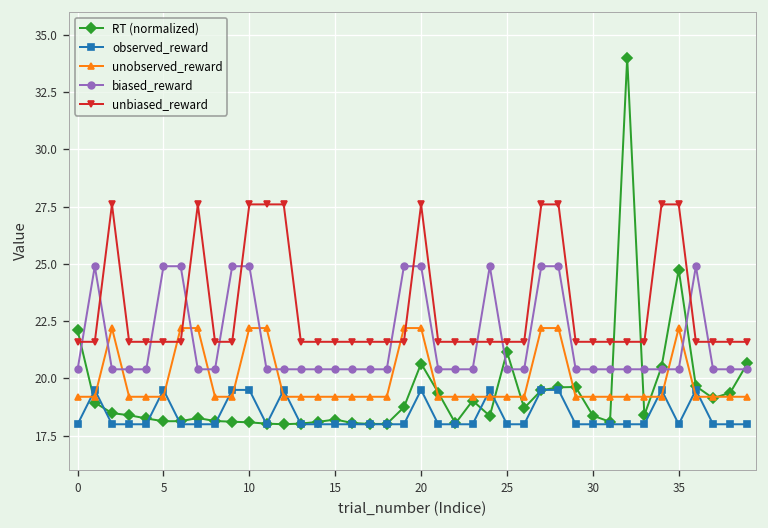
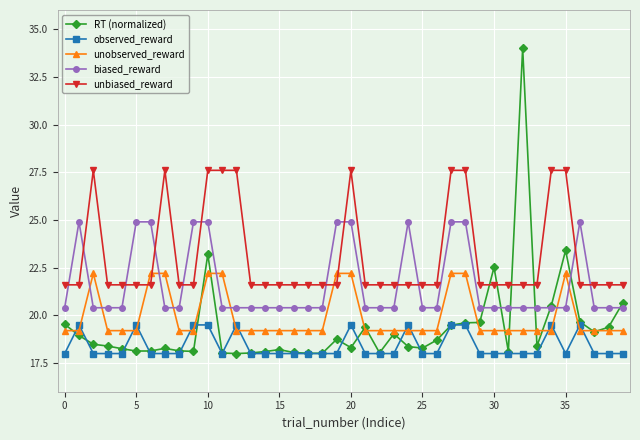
  {
    "RT (normalized)": {
-     "0": 22.1,
+     "0": 19.5,
      "5": 18.1,
-     "10": 18.1,
+     "10": 23.2,
      "15": 18.2,
-     "20": 20.7,
-     "25": 21.2,
-     "30": 18.4,
-     "35": 24.8
+     "20": 18.3,
+     "25": 18.3,
+     "30": 22.5,
+     "35": 23.4
    },
    "observed_reward": {
      "0": 18.0,
      "5": 19.5,
      "10": 19.5,
      "15": 18.0,
      "20": 19.5,
      "25": 18.0,
      "30": 18.0,
      "35": 18.0
    },
    "unobserved_reward": {
      "0": 19.2,
      "5": 19.2,
      "10": 22.2,
      "15": 19.2,
      "20": 22.2,
      "25": 19.2,
      "30": 19.2,
      "35": 22.2
    },
    "biased_reward": {
      "0": 20.4,
      "5": 24.9,
      "10": 24.9,
      "15": 20.4,
      "20": 24.9,
      "25": 20.4,
      "30": 20.4,
      "35": 20.4
    },
    "unbiased_reward": {
      "0": 21.6,
      "5": 21.6,
      "10": 27.6,
      "15": 21.6,
      "20": 27.6,
      "25": 21.6,
      "30": 21.6,
      "35": 27.6
    }
  }
